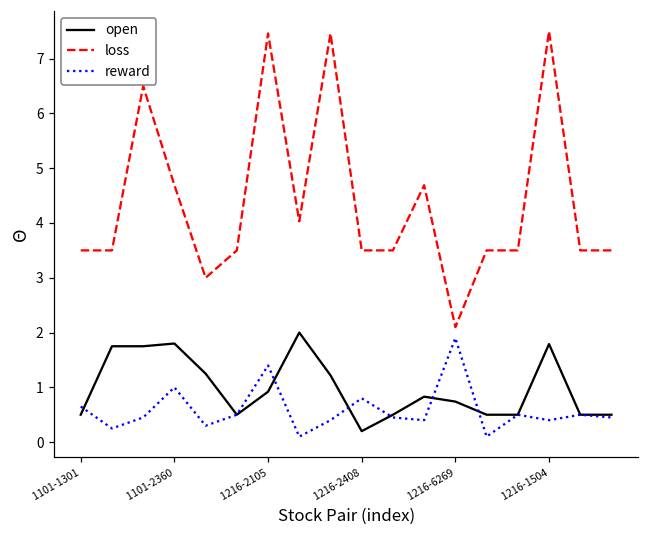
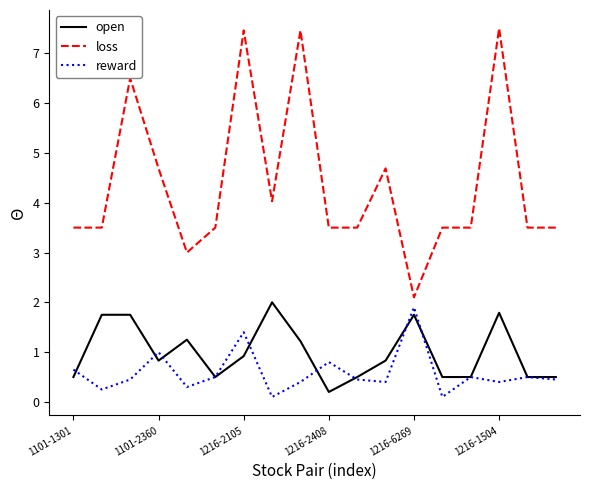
  {
    "open": {
      "1101-1301": 0.5,
-     "1101-2360": 1.8,
+     "1101-2360": 0.8,
      "1216-2105": 0.9,
      "1216-2408": 0.2,
-     "1216-6269": 0.7,
+     "1216-6269": 1.8,
      "1216-1504": 1.8
    },
    "loss": {
      "1101-1301": 3.5,
      "1101-2360": 4.7,
      "1216-2105": 7.5,
      "1216-2408": 3.5,
      "1216-6269": 2.1,
      "1216-1504": 7.5
    },
    "reward": {
      "1101-1301": 0.7,
      "1101-2360": 1.0,
      "1216-2105": 1.4,
      "1216-2408": 0.8,
      "1216-6269": 1.9,
      "1216-1504": 0.4
    }
  }
